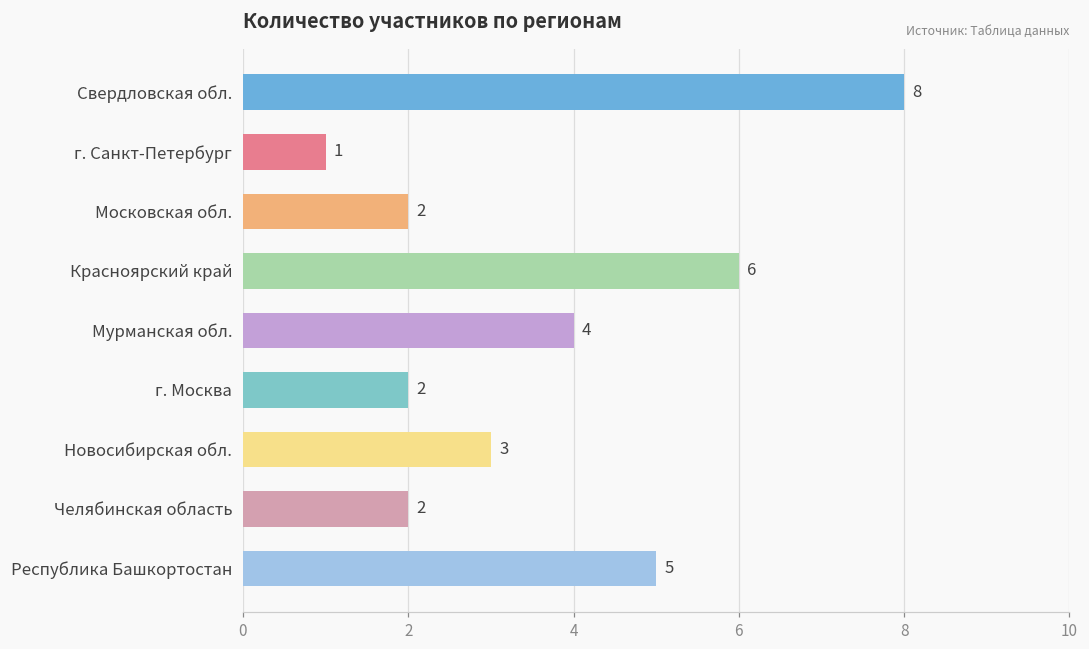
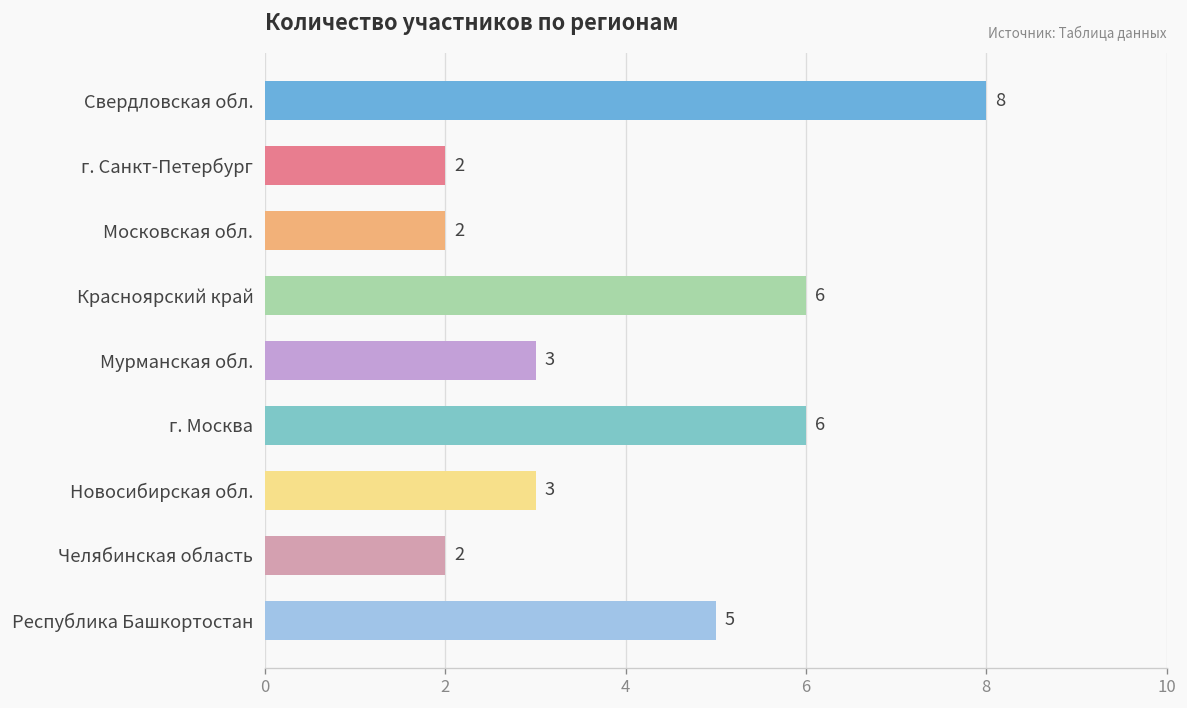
  {
    "Свердловская обл.": 8,
-   "г. Санкт-Петербург": 1,
+   "г. Санкт-Петербург": 2,
    "Московская обл.": 2,
    "Красноярский край": 6,
-   "Мурманская обл.": 4,
-   "г. Москва": 2,
+   "Мурманская обл.": 3,
+   "г. Москва": 6,
    "Новосибирская обл.": 3,
    "Челябинская область": 2,
    "Республика Башкортостан": 5
  }
